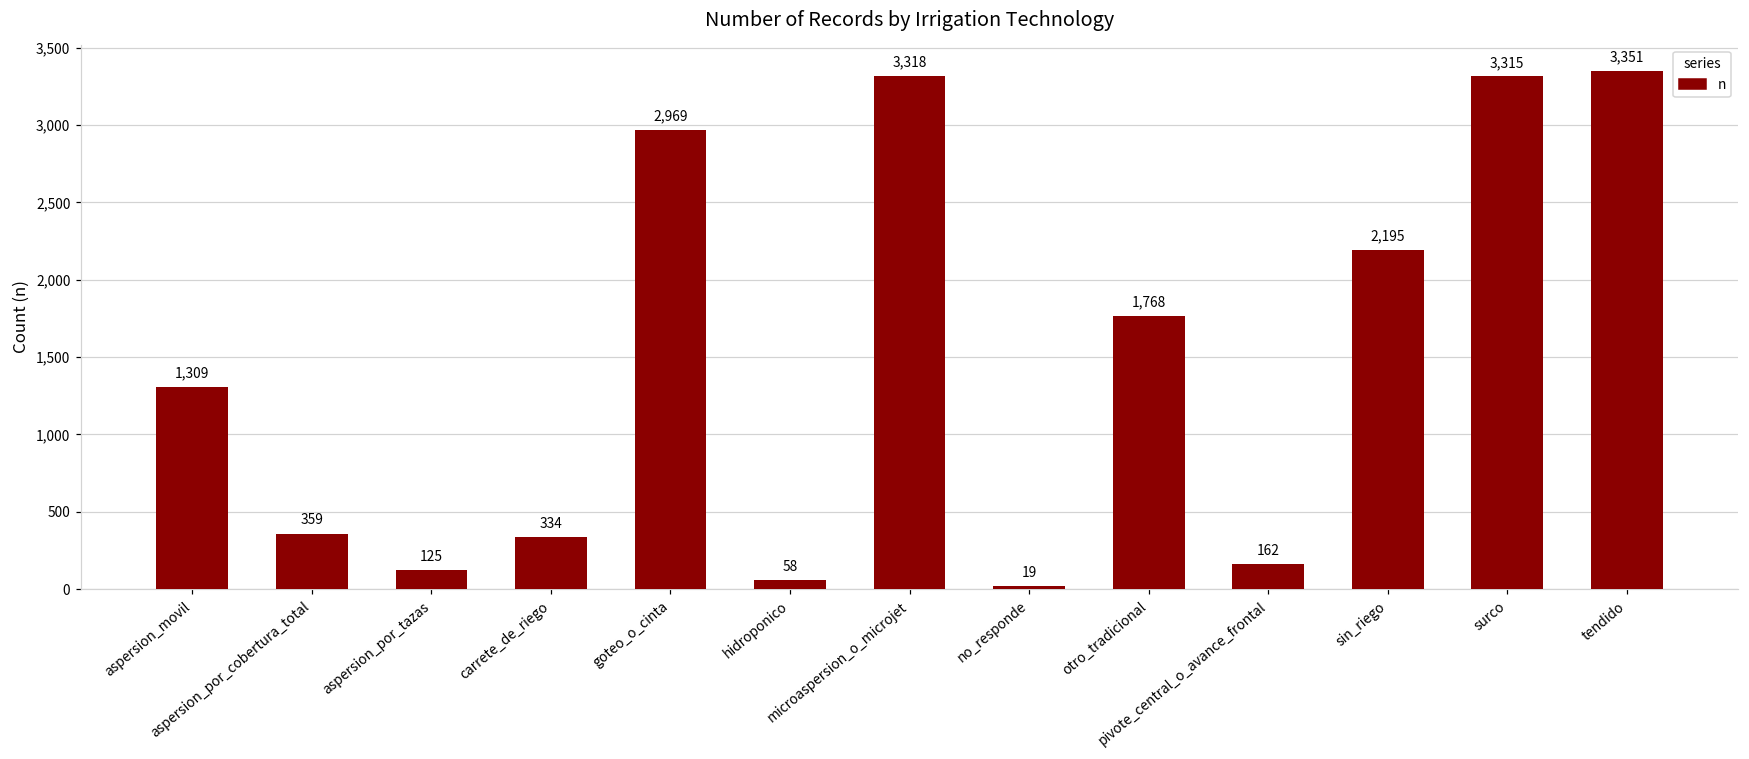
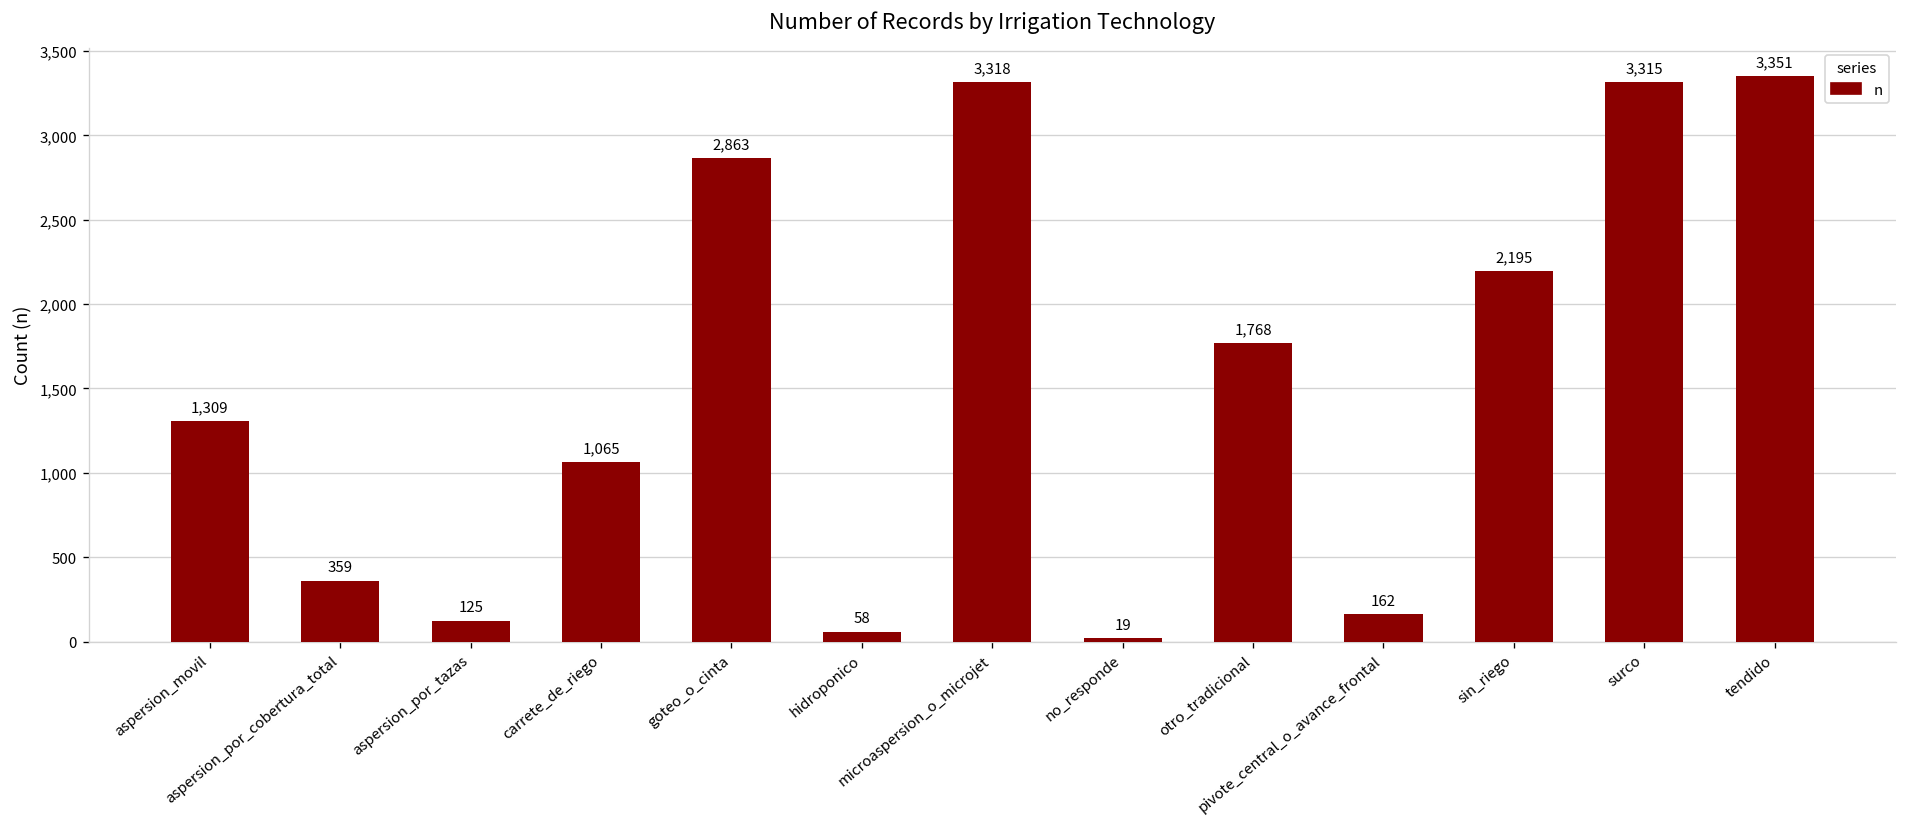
  {
    "aspersion_movil": "1,309",
    "aspersion_por_cobertura_total": "359",
    "aspersion_por_tazas": "125",
-   "carrete_de_riego": "334",
-   "goteo_o_cinta": "2,969",
+   "carrete_de_riego": "1,065",
+   "goteo_o_cinta": "2,863",
    "hidroponico": "58",
    "microaspersion_o_microjet": "3,318",
    "no_responde": "19",
    "otro_tradicional": "1,768",
    "pivote_central_o_avance_frontal": "162",
    "sin_riego": "2,195",
    "surco": "3,315",
    "tendido": "3,351"
  }
